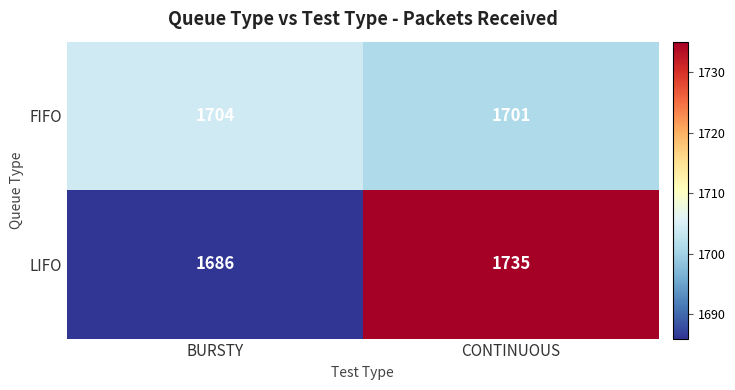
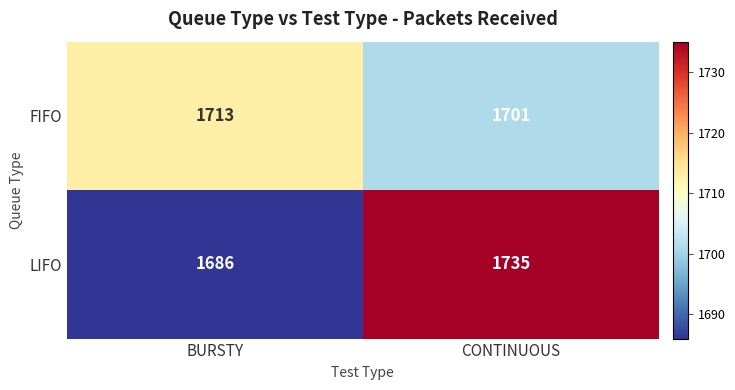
  {
    "FIFO": {
-     "BURSTY": 1704,
+     "BURSTY": 1713,
      "CONTINUOUS": 1701
    },
    "LIFO": {
      "BURSTY": 1686,
      "CONTINUOUS": 1735
    }
  }
